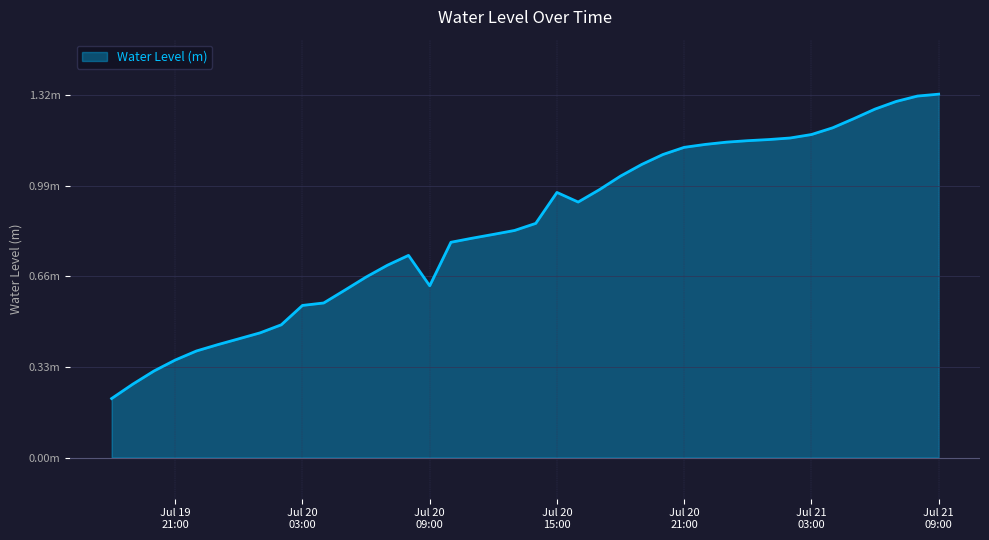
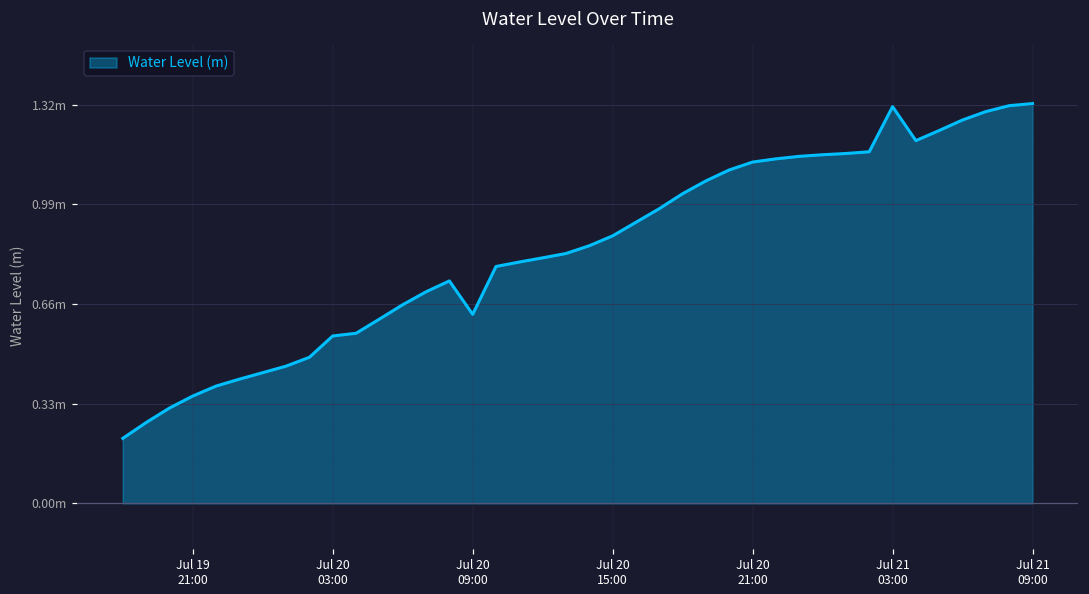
  {
    "Jul 19 21:00": "0.36m",
    "Jul 20 03:00": "0.55m",
    "Jul 20 09:00": "0.63m",
-   "Jul 20 15:00": "0.97m",
+   "Jul 20 15:00": "0.89m",
    "Jul 20 21:00": "1.13m",
-   "Jul 21 03:00": "1.18m",
+   "Jul 21 03:00": "1.31m",
    "Jul 21 09:00": "1.32m"
  }
